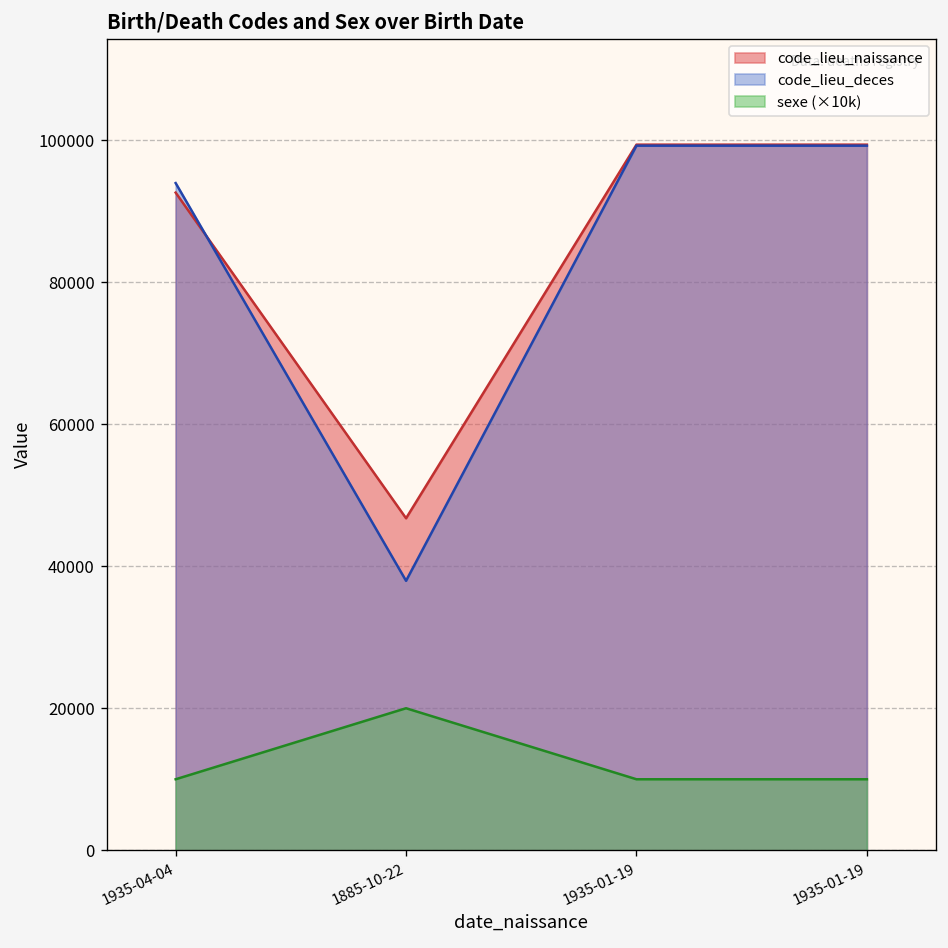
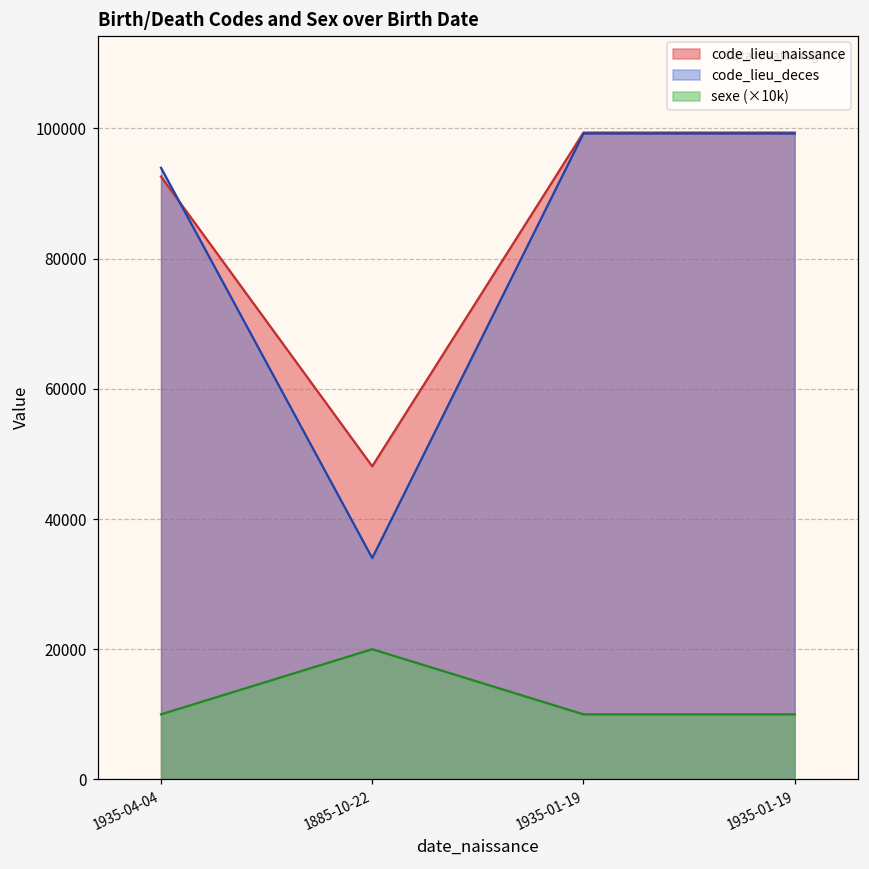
  {
    "code_lieu_naissance": {
      "1935-04-04": 93000,
-     "1885-10-22": 47000
+     "1885-10-22": 48000
    },
    "code_lieu_deces": {
      "1935-04-04": 94000,
-     "1885-10-22": 38000
+     "1885-10-22": 34000
    },
    "sexe (×10k)": {
      "1935-04-04": 10000,
      "1885-10-22": 20000
    }
  }
